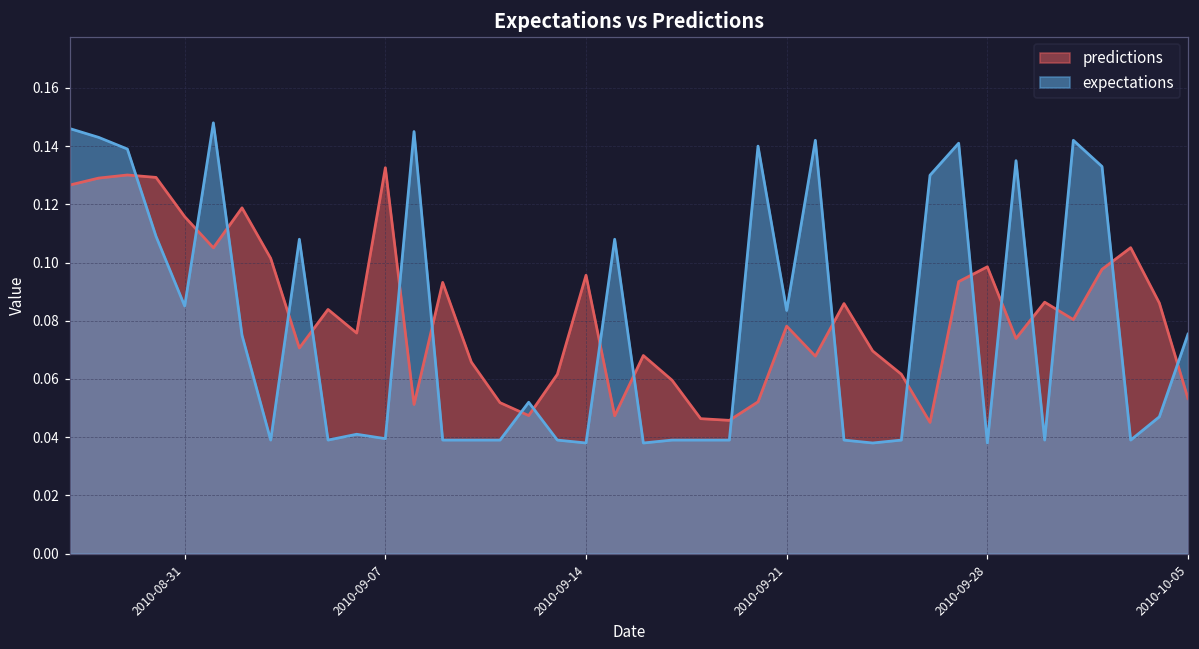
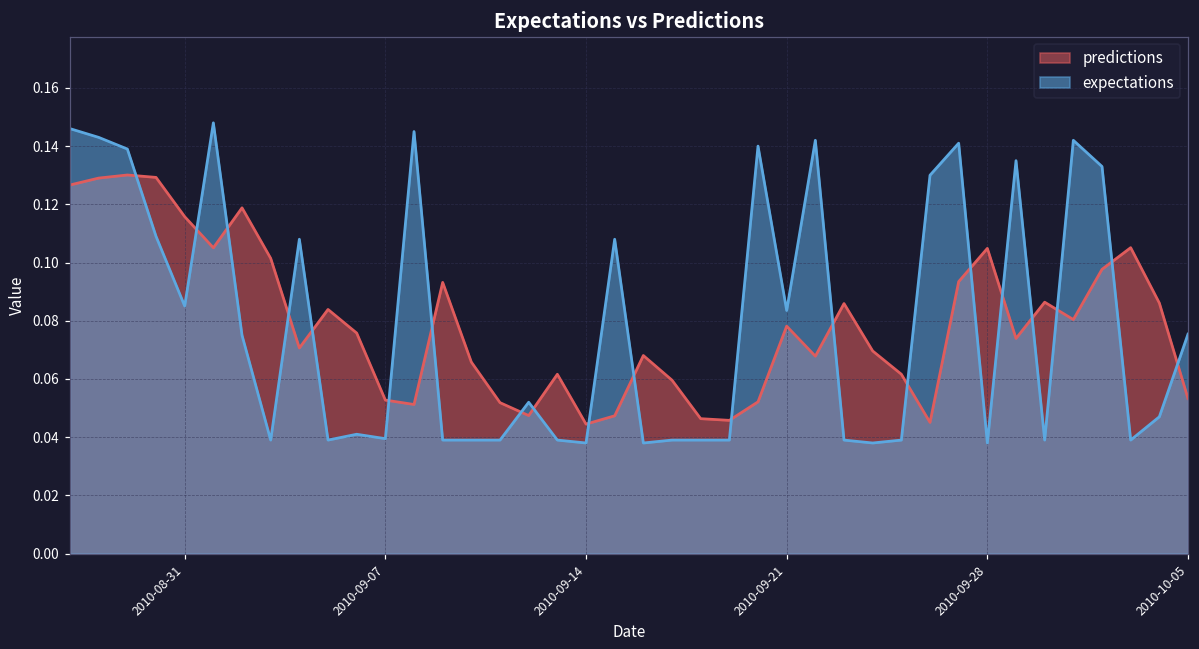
  {
    "predictions": {
      "2010-08-31": 0.116,
-     "2010-09-07": 0.133,
-     "2010-09-14": 0.096,
+     "2010-09-07": 0.053,
+     "2010-09-14": 0.044,
      "2010-09-21": 0.078,
-     "2010-09-28": 0.099,
+     "2010-09-28": 0.105,
      "2010-10-05": 0.053
    },
    "expectations": {
      "2010-08-31": 0.085,
      "2010-09-07": 0.039,
      "2010-09-14": 0.038,
      "2010-09-21": 0.084,
      "2010-09-28": 0.038,
      "2010-10-05": 0.075
    }
  }
